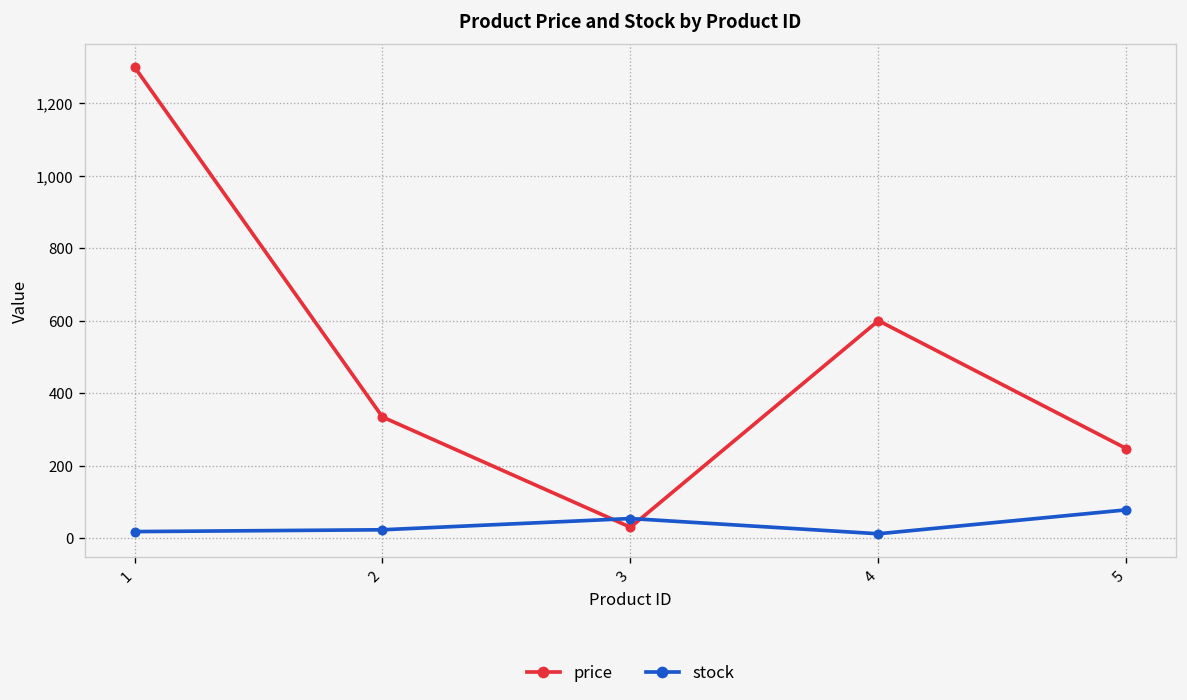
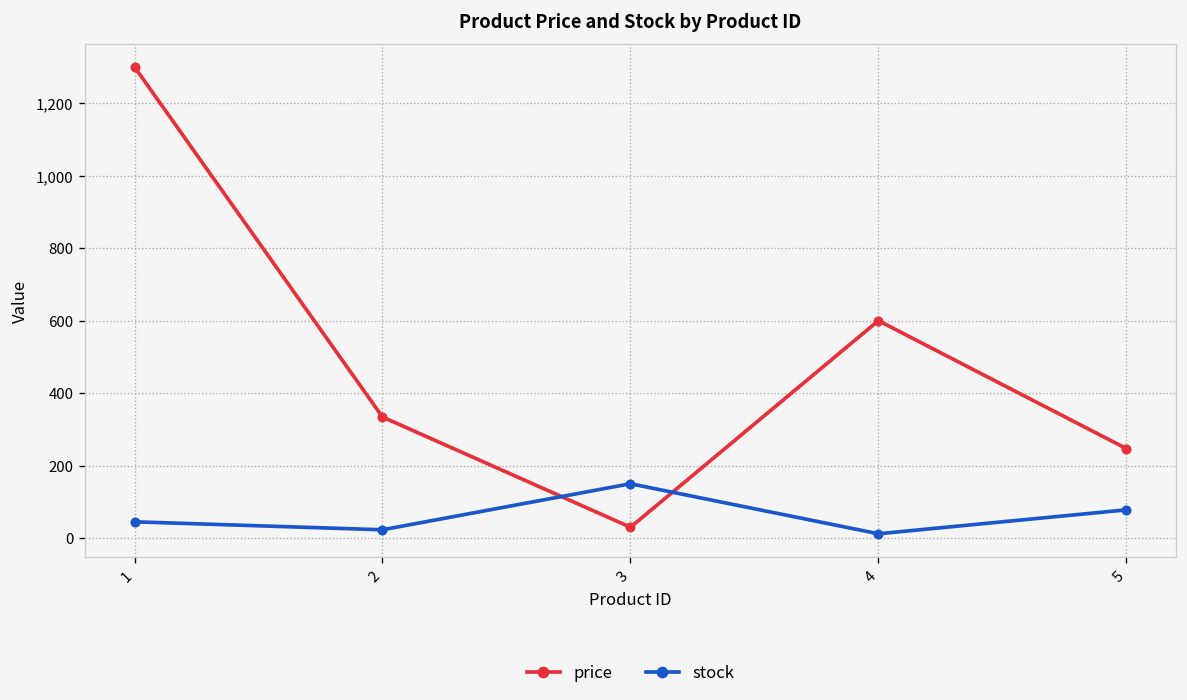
  {
    "price": {
      "1": "1,300",
      "2": "330",
      "3": "30",
      "4": "600",
      "5": "250"
    },
    "stock": {
-     "1": "20",
+     "1": "50",
      "2": "20",
-     "3": "50",
+     "3": "150",
      "4": "10",
      "5": "80"
    }
  }
